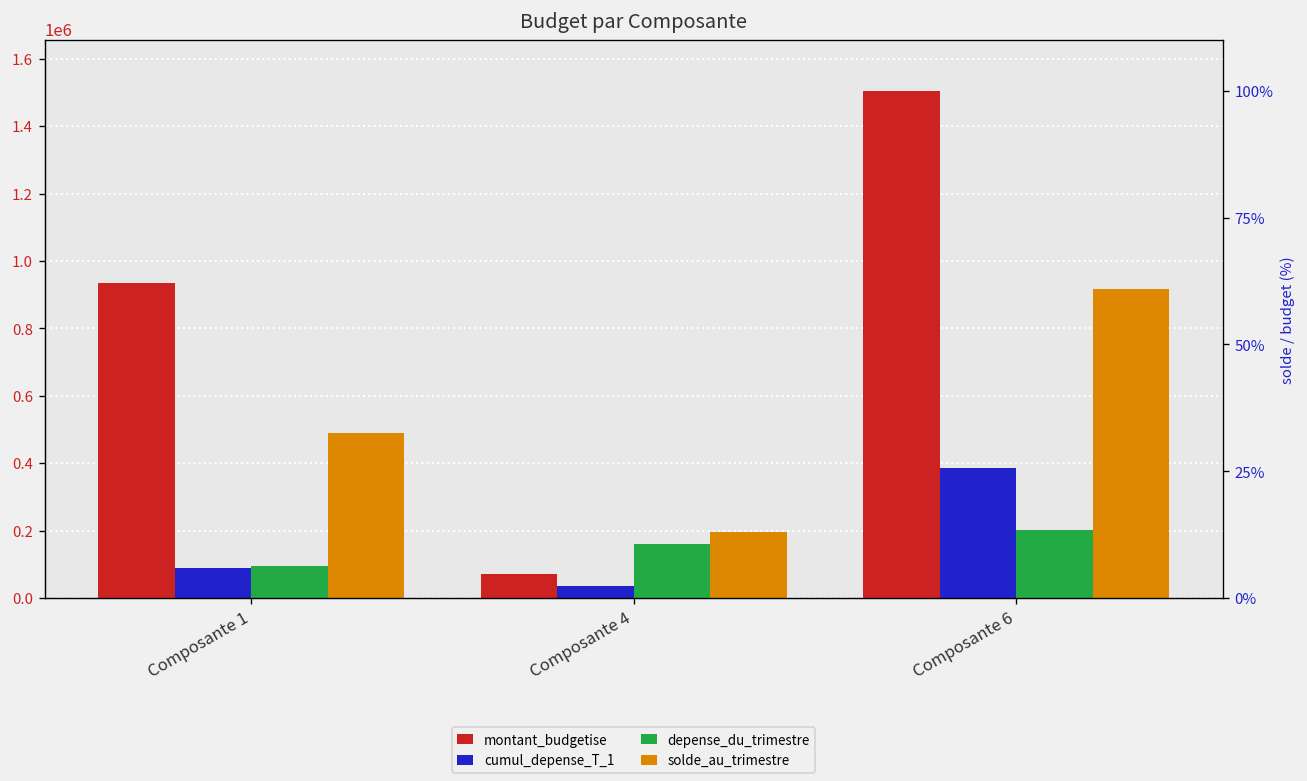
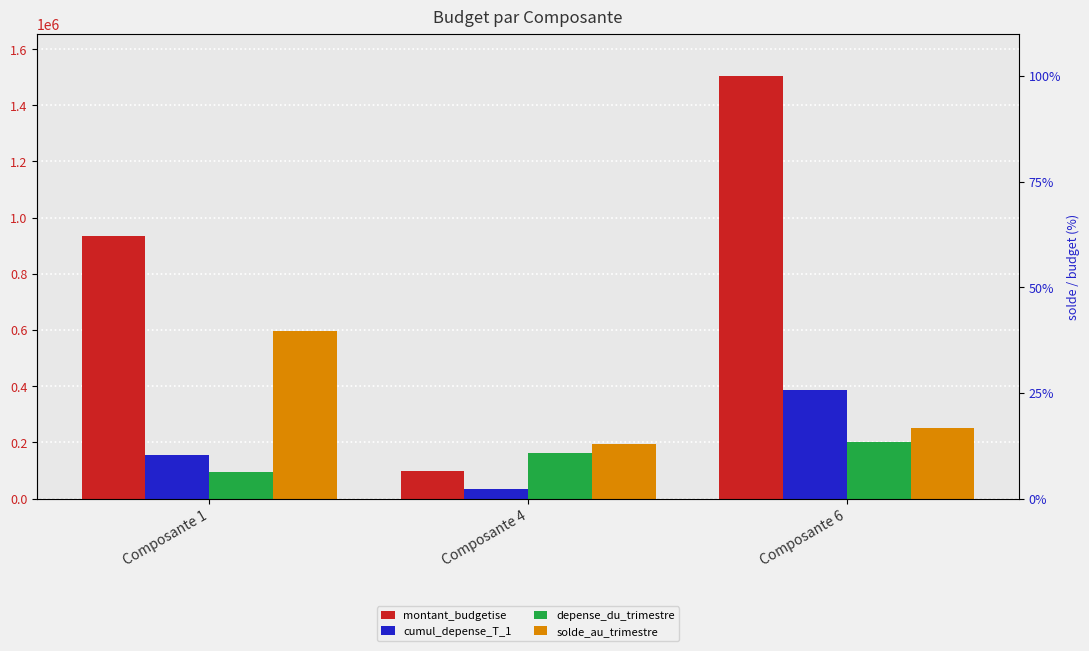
  {
    "montant_budgetise": {
      "Composante 1": 940000,
-     "Composante 4": 70000,
+     "Composante 4": 100000,
      "Composante 6": 1500000
    },
    "cumul_depense_T_1": {
-     "Composante 1": 90000,
+     "Composante 1": 150000,
      "Composante 4": 30000,
      "Composante 6": 390000
    },
    "depense_du_trimestre": {
      "Composante 1": 90000,
      "Composante 4": 160000,
      "Composante 6": 200000
    },
    "solde_au_trimestre": {
-     "Composante 1": 490000,
+     "Composante 1": 600000,
      "Composante 4": 200000,
-     "Composante 6": 920000
+     "Composante 6": 250000
    }
  }
